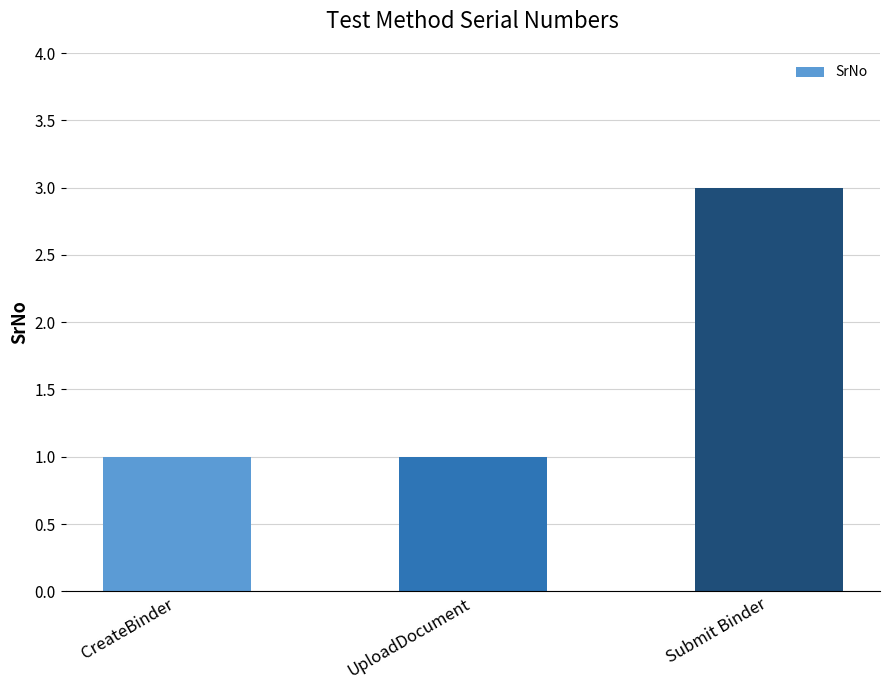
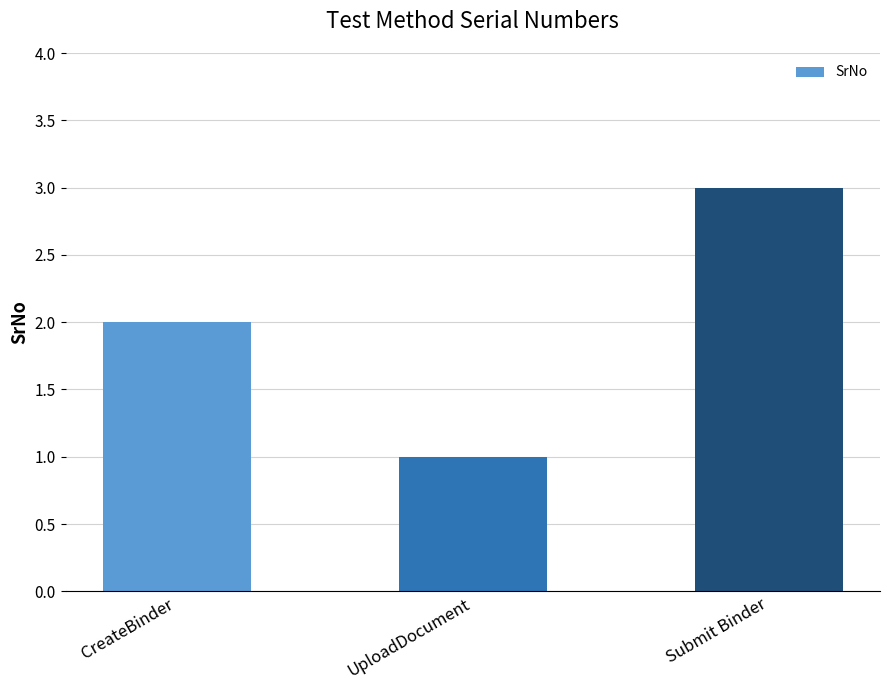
  {
-   "CreateBinder": 1,
+   "CreateBinder": 2,
    "UploadDocument": 1,
    "Submit Binder": 3
  }
